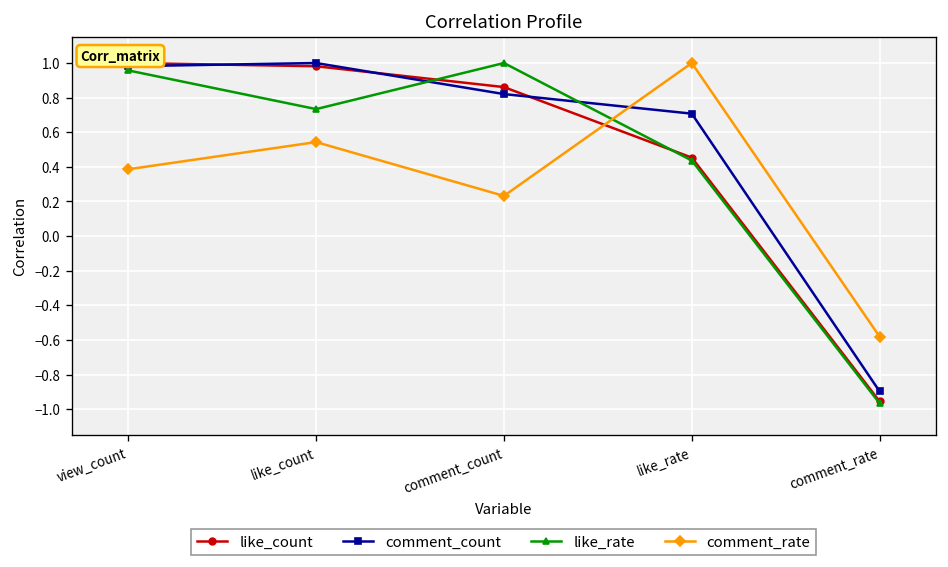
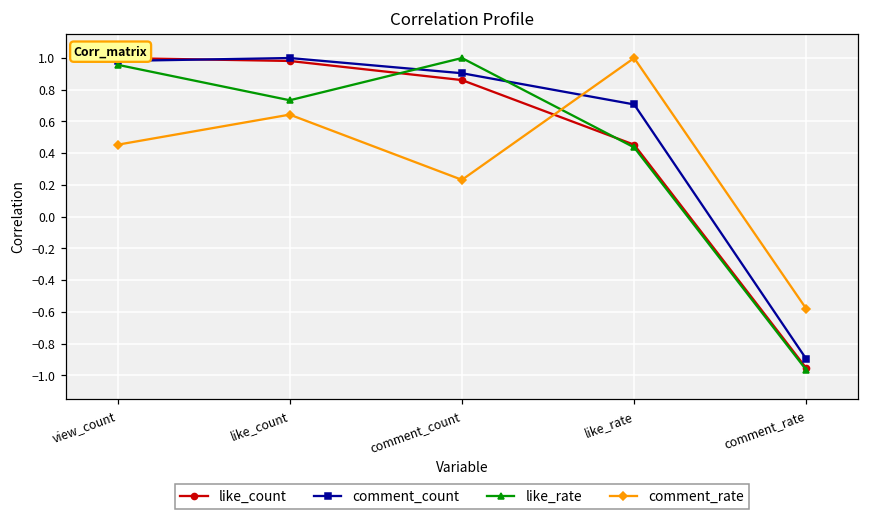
  {
    "like_count": {
      "like_count": 0.98,
      "comment_count": 0.86
    },
    "comment_count": {
      "like_count": 1.00,
-     "comment_count": 0.82,
+     "comment_count": 0.90,
      "like_rate": 0.71,
      "comment_rate": -0.90
    },
    "like_rate": {
      "view_count": 0.96,
      "like_count": 0.73,
      "comment_count": 1.00
    },
    "comment_rate": {
-     "view_count": 0.39,
-     "like_count": 0.54,
+     "view_count": 0.45,
+     "like_count": 0.64,
      "comment_count": 0.23,
      "like_rate": 1.00,
      "comment_rate": -0.58
    }
  }
